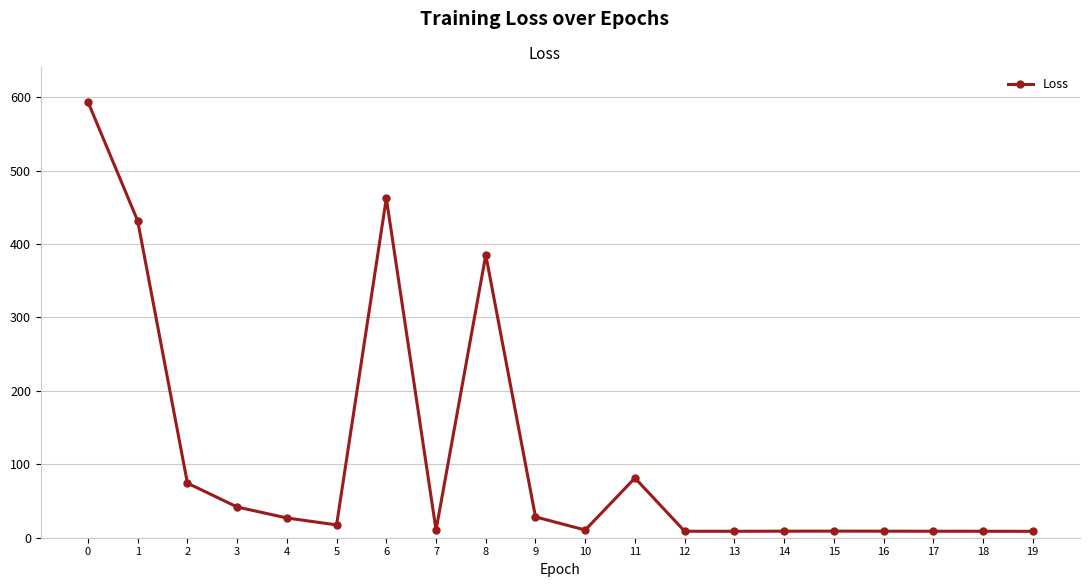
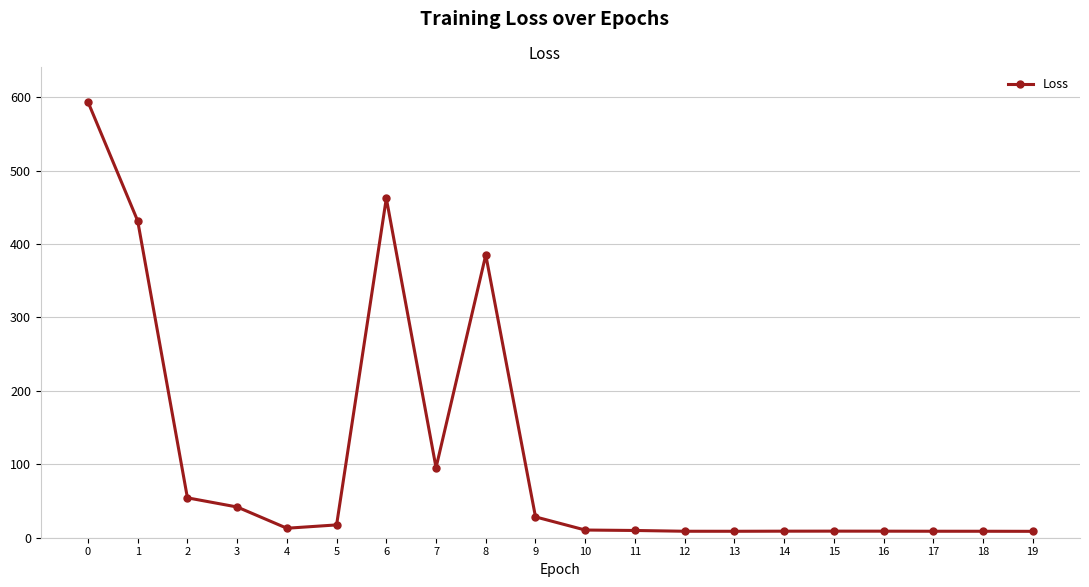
  {
    "0": 590,
    "1": 430,
-   "2": 70,
+   "2": 50,
    "3": 40,
-   "4": 30,
+   "4": 10,
    "5": 20,
    "6": 460,
-   "7": 10,
+   "7": 100,
    "8": 390,
    "9": 30,
    "10": 10,
-   "11": 80,
+   "11": 10,
    "12": 10,
    "13": 10,
    "14": 10,
    "15": 10,
    "16": 10,
    "17": 10,
    "18": 10,
    "19": 10
  }
